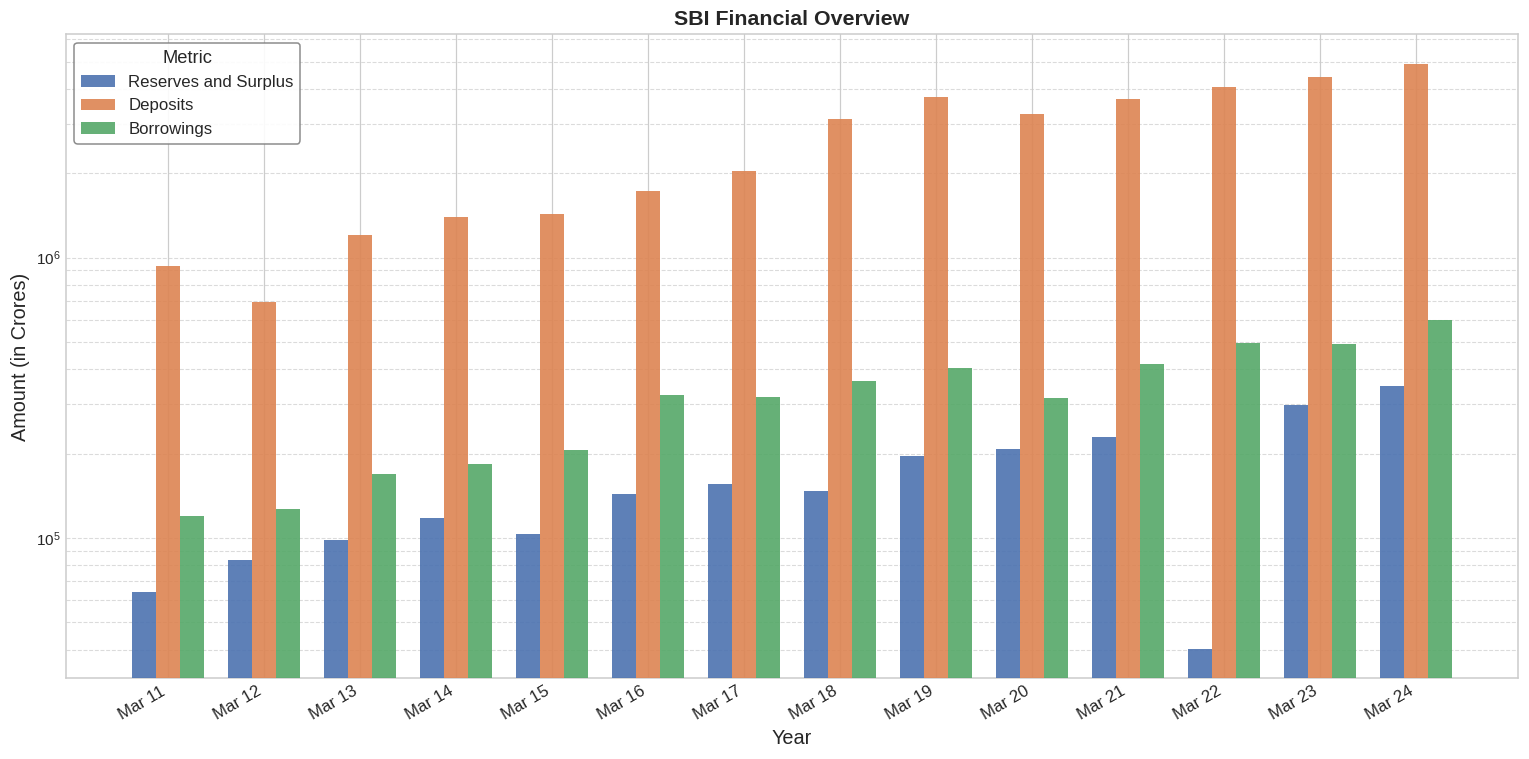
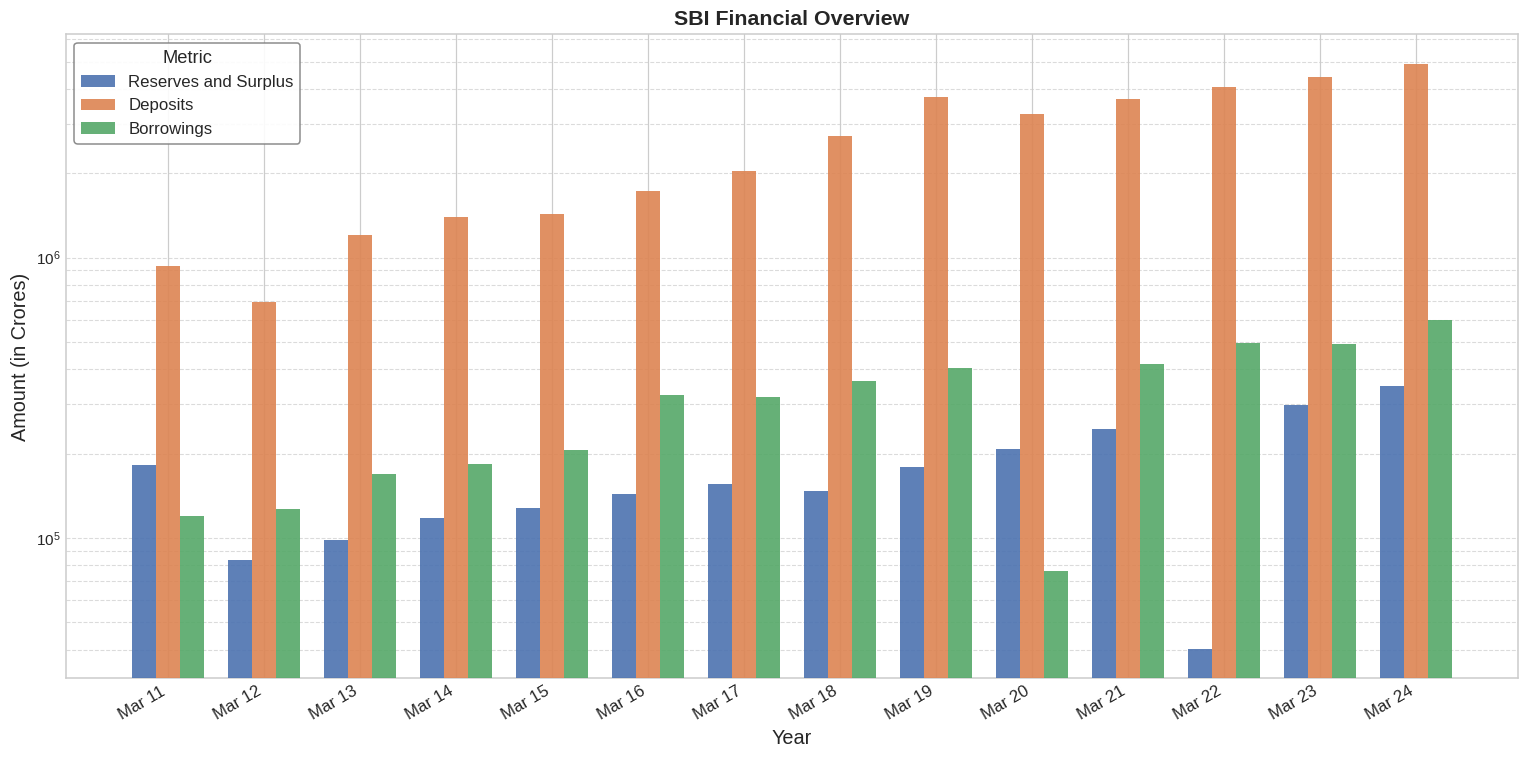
  {
    "Reserves and Surplus": {
-     "Mar 11": 64000,
+     "Mar 11": 180000,
      "Mar 12": 83000,
      "Mar 13": 98000,
      "Mar 14": 120000,
-     "Mar 15": 103000,
+     "Mar 15": 130000,
      "Mar 16": 140000,
      "Mar 17": 160000,
      "Mar 18": 150000,
-     "Mar 19": 200000,
+     "Mar 19": 180000,
      "Mar 20": 210000,
-     "Mar 21": 230000,
+     "Mar 21": 250000,
      "Mar 22": 40000,
      "Mar 23": 300000,
      "Mar 24": 350000
    },
    "Deposits": {
      "Mar 11": 930000,
      "Mar 12": 700000,
      "Mar 13": 1200000,
      "Mar 14": 1400000,
      "Mar 15": 1400000,
      "Mar 16": 1700000,
      "Mar 17": 2000000,
-     "Mar 18": 3100000,
+     "Mar 18": 2700000,
      "Mar 19": 3700000,
      "Mar 20": 3200000,
      "Mar 21": 3700000,
      "Mar 22": 4100000,
      "Mar 23": 4400000,
      "Mar 24": 4900000
    },
    "Borrowings": {
      "Mar 11": 120000,
      "Mar 12": 130000,
      "Mar 13": 170000,
      "Mar 14": 180000,
      "Mar 15": 210000,
      "Mar 16": 320000,
      "Mar 17": 320000,
      "Mar 18": 360000,
      "Mar 19": 400000,
-     "Mar 20": 310000,
+     "Mar 20": 76000,
      "Mar 21": 420000,
      "Mar 22": 500000,
      "Mar 23": 490000,
      "Mar 24": 600000
    }
  }
